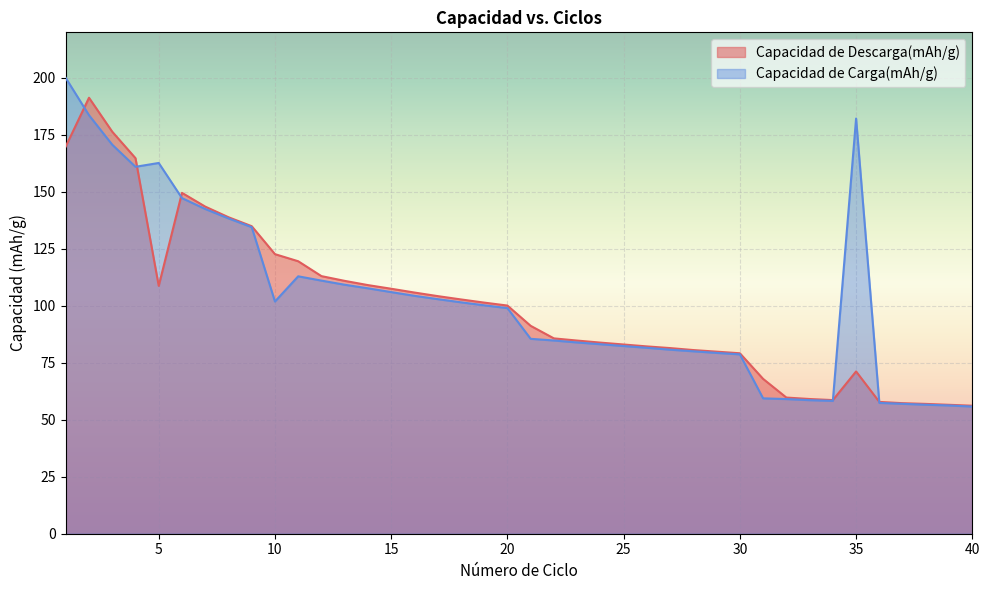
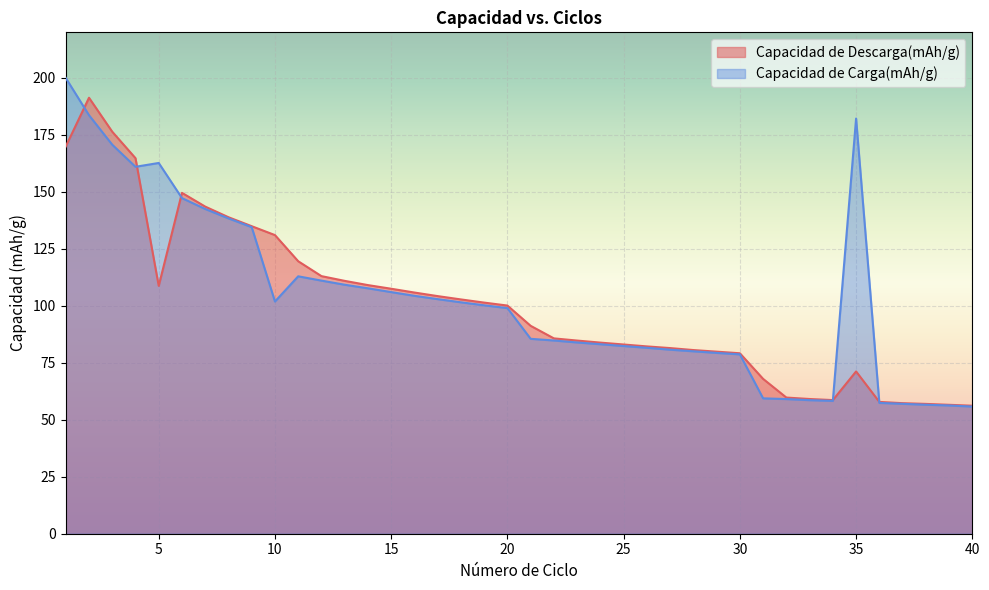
  {
    "Capacidad de Descarga(mAh/g)": {
      "5": 109,
-     "10": 123,
+     "10": 131,
      "15": 107,
      "35": 71
    },
    "Capacidad de Carga(mAh/g)": {
      "5": 163,
      "10": 102,
      "15": 106,
      "35": 182
    }
  }
